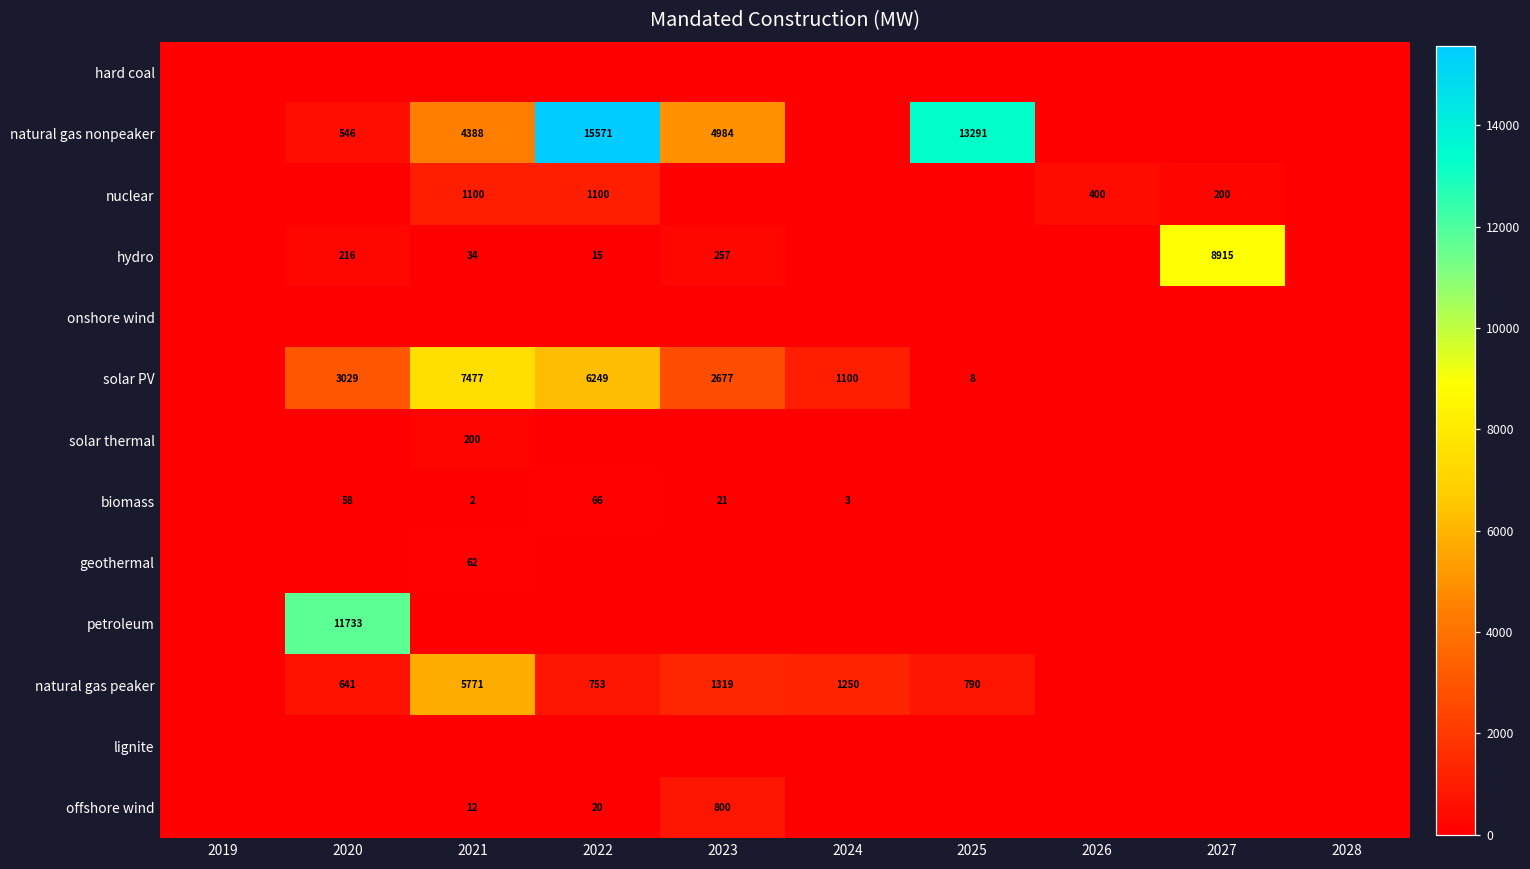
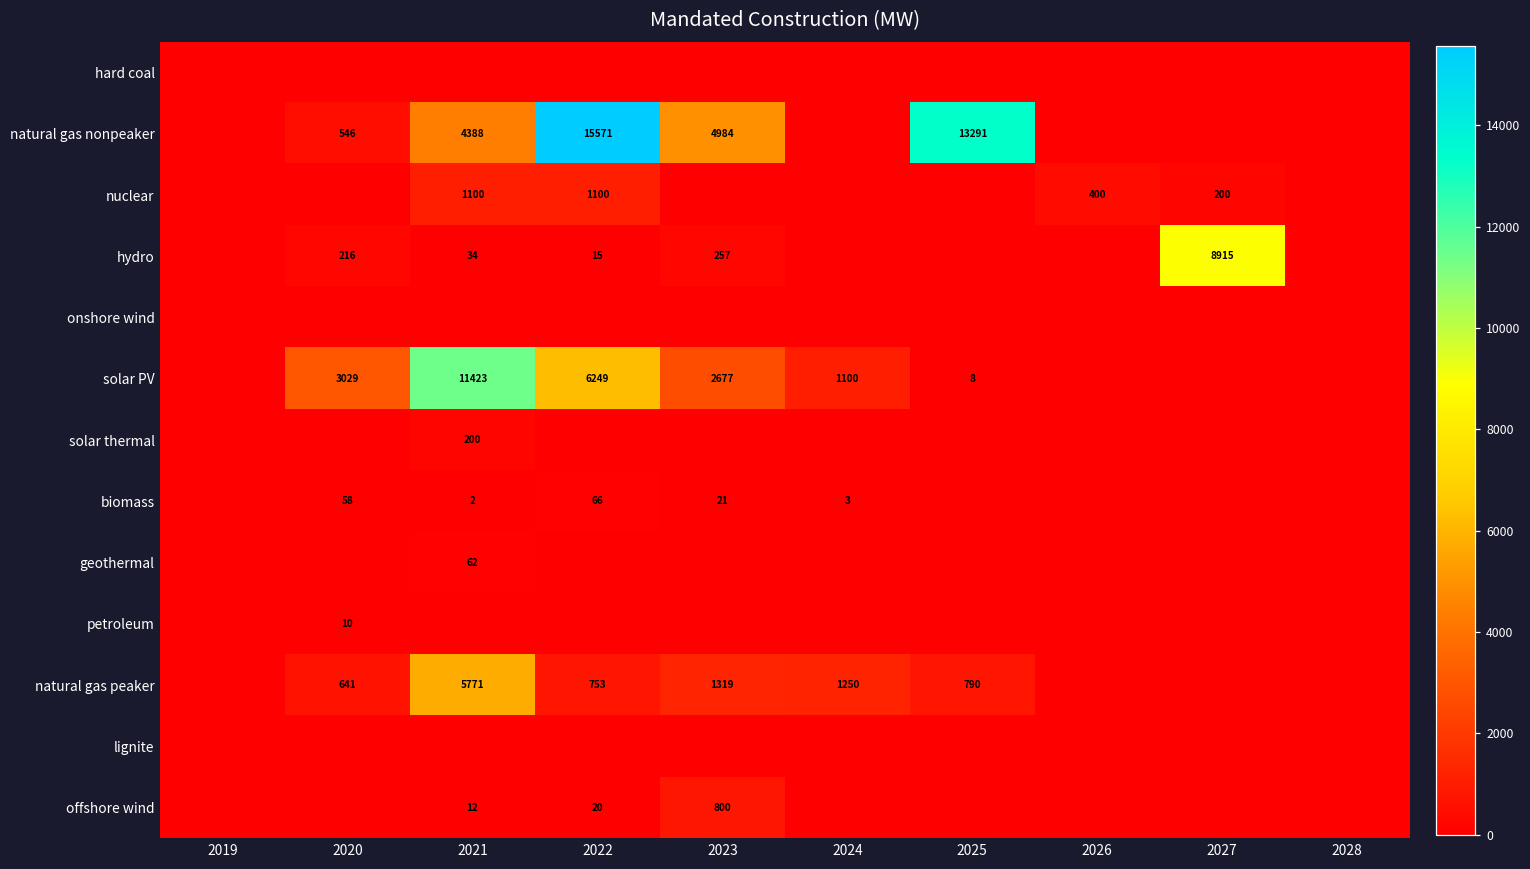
  {
    "natural gas nonpeaker": {
      "2020": 546,
      "2021": 4388,
      "2022": 15571,
      "2023": 4984,
      "2025": 13291
    },
    "nuclear": {
      "2021": 1100,
      "2022": 1100,
      "2026": 400,
      "2027": 200
    },
    "hydro": {
      "2020": 216,
      "2021": 34,
      "2022": 15,
      "2023": 257,
      "2027": 8915
    },
    "solar PV": {
      "2020": 3029,
-     "2021": 7477,
+     "2021": 11423,
      "2022": 6249,
      "2023": 2677,
      "2024": 1100,
      "2025": 8
    },
    "solar thermal": {
      "2021": 200
    },
    "biomass": {
      "2020": 58,
      "2021": 2,
      "2022": 66,
      "2023": 21,
      "2024": 3
    },
    "geothermal": {
      "2021": 62
    },
    "petroleum": {
-     "2020": 11733
+     "2020": 10
    },
    "natural gas peaker": {
      "2020": 641,
      "2021": 5771,
      "2022": 753,
      "2023": 1319,
      "2024": 1250,
      "2025": 790
    },
    "offshore wind": {
      "2021": 12,
      "2022": 20,
      "2023": 800
    }
  }
